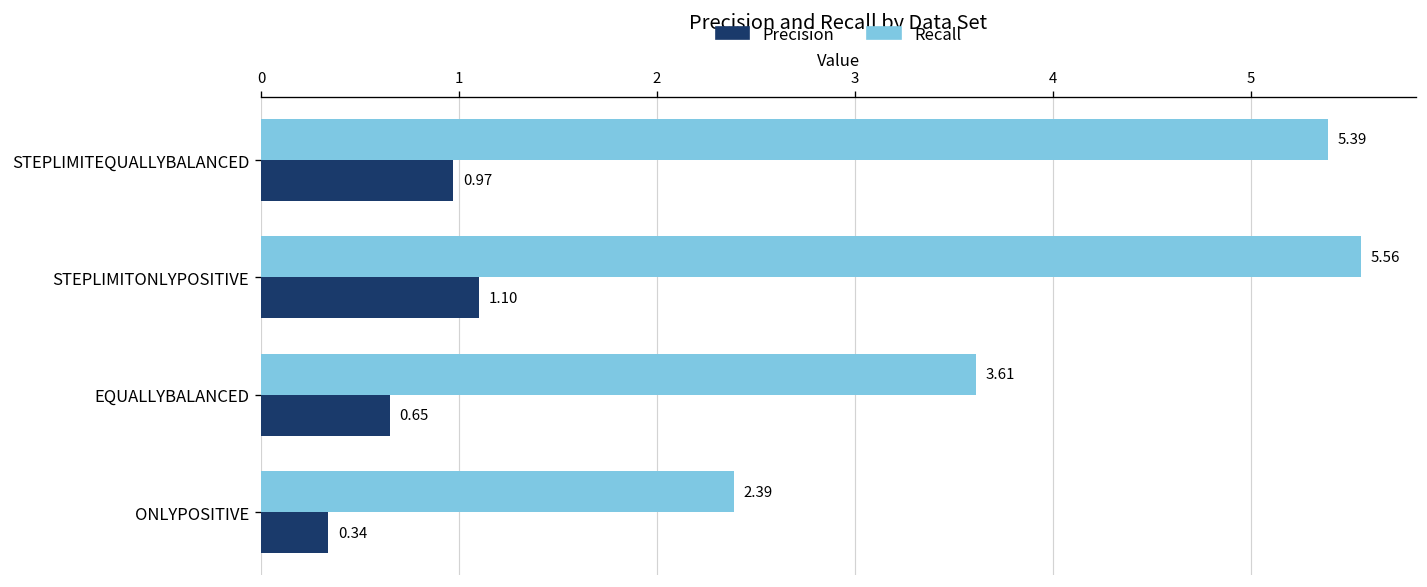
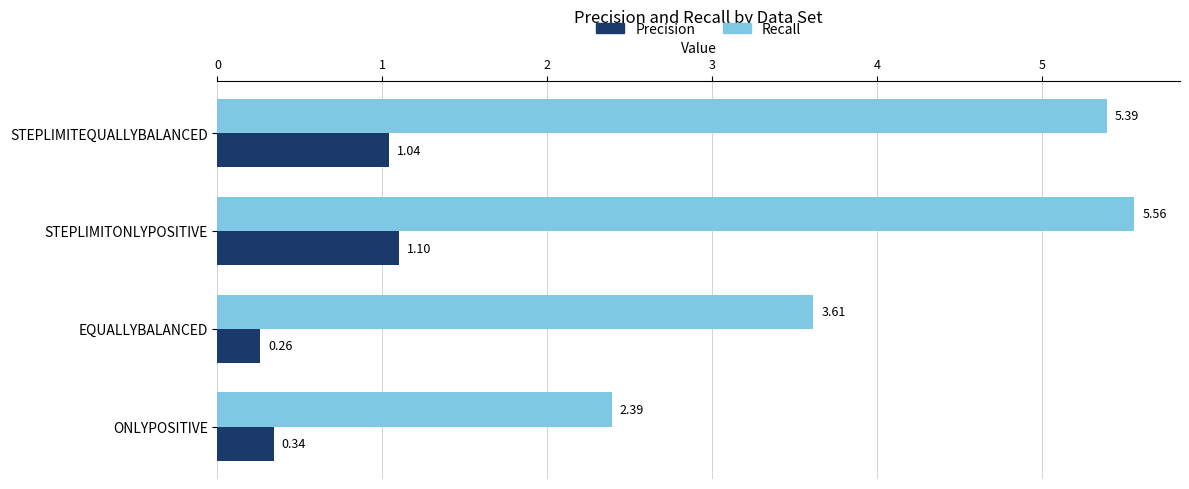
  {
    "Precision": {
-     "STEPLIMITEQUALLYBALANCED": 0.97,
+     "STEPLIMITEQUALLYBALANCED": 1.04,
      "STEPLIMITONLYPOSITIVE": 1.10,
-     "EQUALLYBALANCED": 0.65,
+     "EQUALLYBALANCED": 0.26,
      "ONLYPOSITIVE": 0.34
    },
    "Recall": {
      "STEPLIMITEQUALLYBALANCED": 5.39,
      "STEPLIMITONLYPOSITIVE": 5.56,
      "EQUALLYBALANCED": 3.61,
      "ONLYPOSITIVE": 2.39
    }
  }
